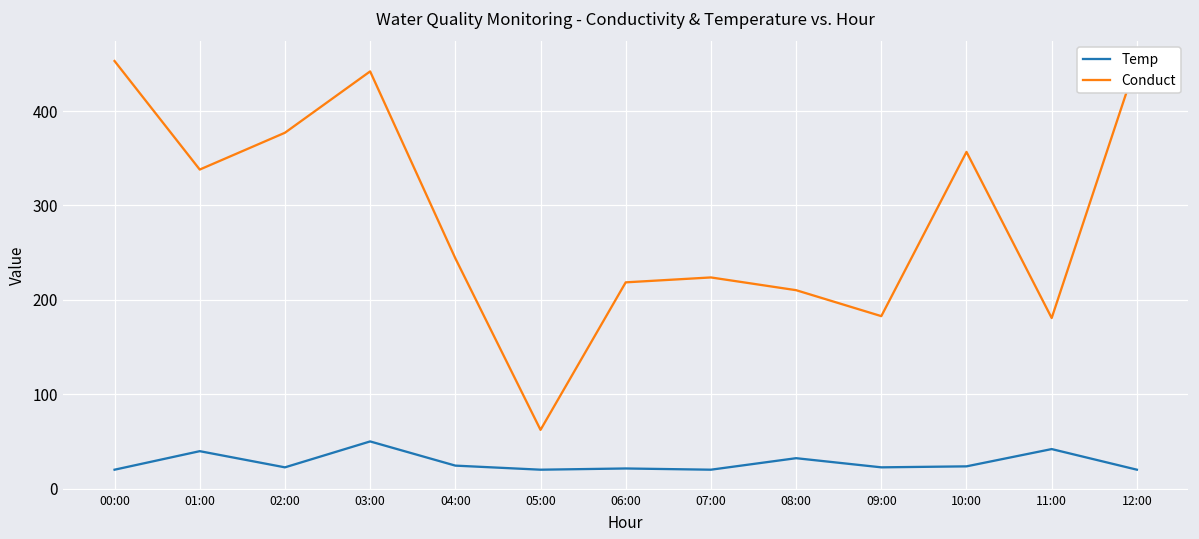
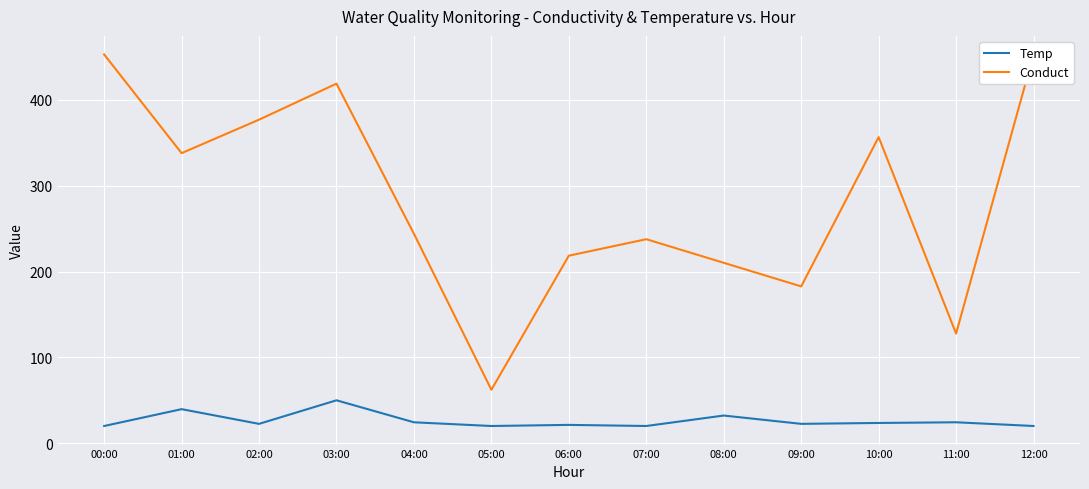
  {
    "Temp": {
      "00:00": 20,
      "01:00": 40,
      "02:00": 20,
      "03:00": 50,
      "04:00": 20,
      "05:00": 20,
      "06:00": 20,
      "07:00": 20,
      "08:00": 30,
      "09:00": 20,
      "10:00": 20,
-     "11:00": 40,
+     "11:00": 20,
      "12:00": 20
    },
    "Conduct": {
      "00:00": 450,
      "01:00": 340,
      "02:00": 380,
-     "03:00": 440,
+     "03:00": 420,
      "04:00": 240,
      "05:00": 60,
      "06:00": 220,
-     "07:00": 220,
+     "07:00": 240,
      "08:00": 210,
      "09:00": 180,
      "10:00": 360,
-     "11:00": 180
+     "11:00": 130
    }
  }
